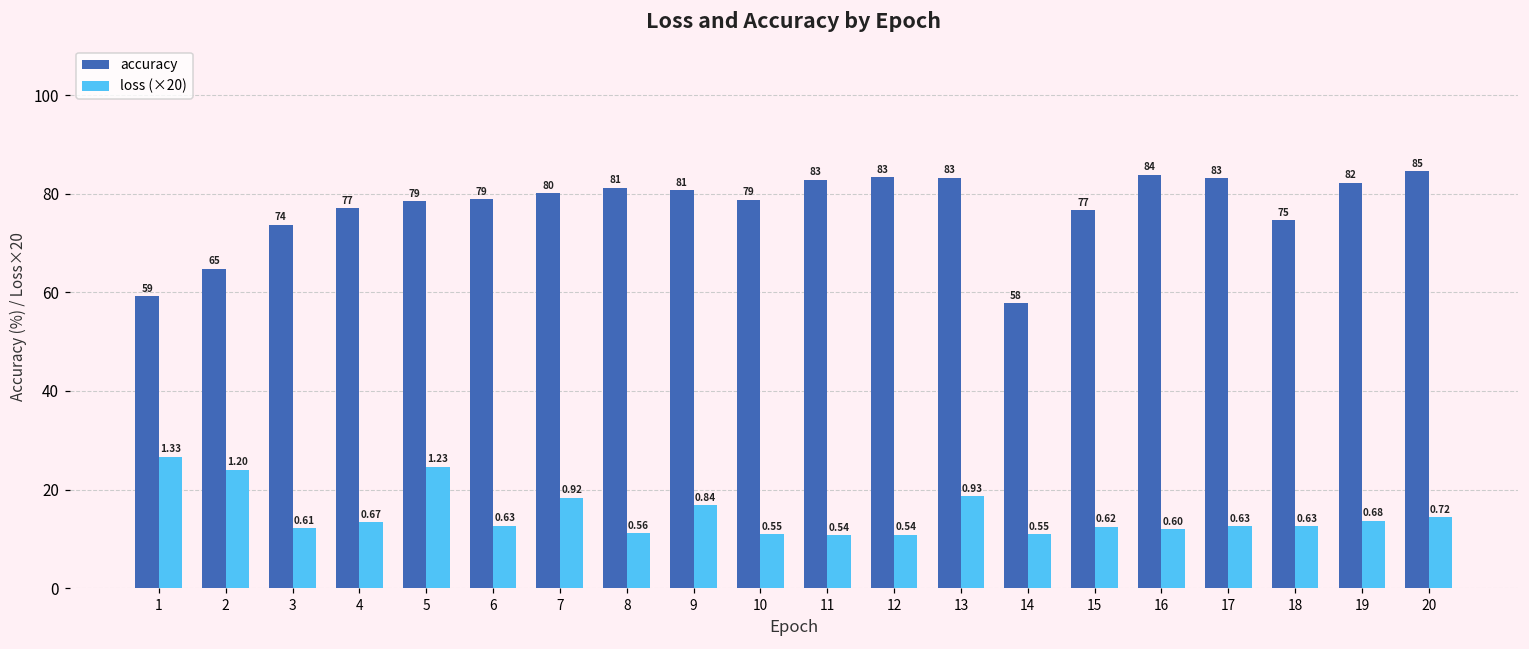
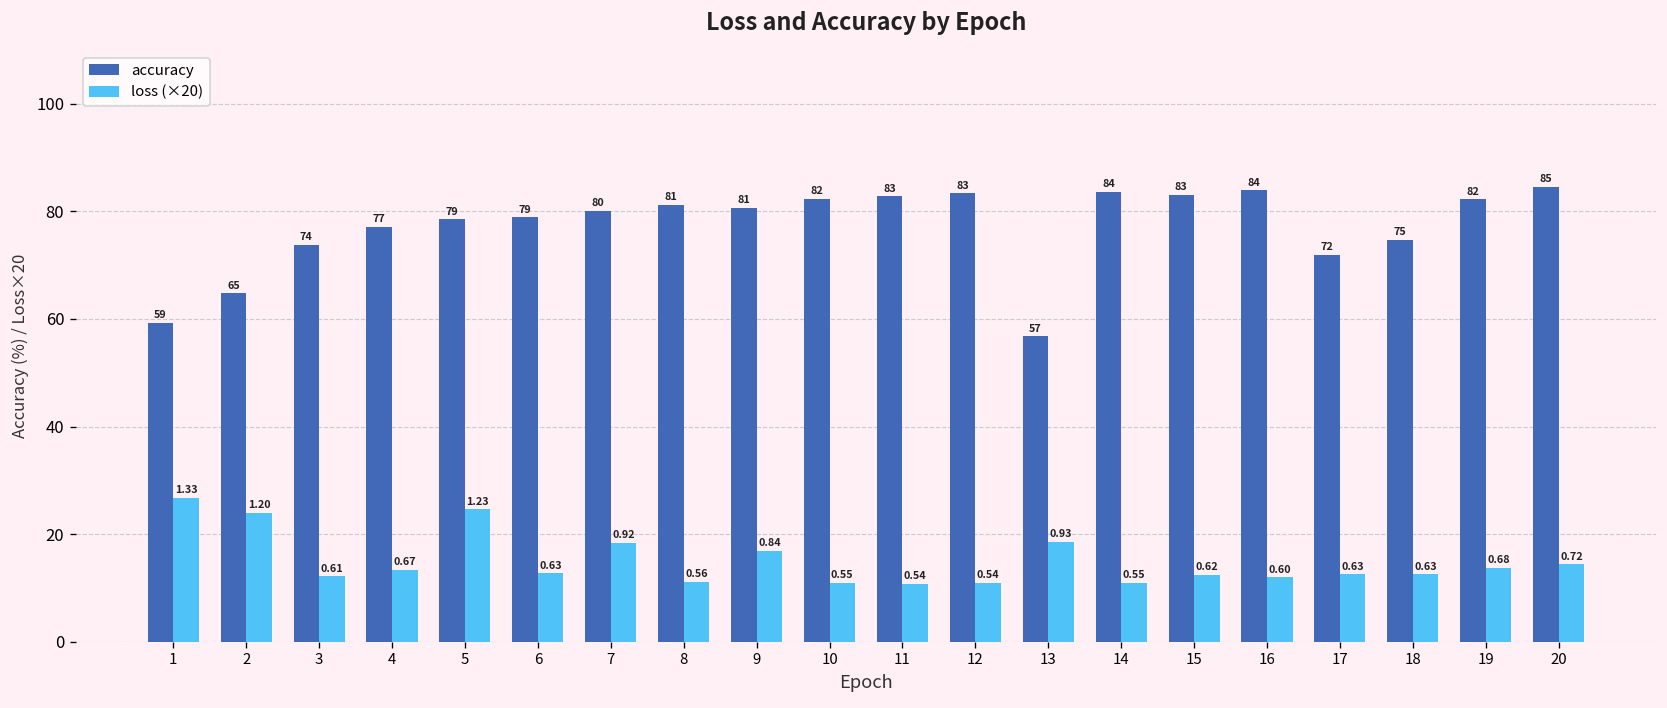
  {
    "accuracy": {
      "1": 59,
      "2": 65,
      "3": 74,
      "4": 77,
      "5": 79,
      "6": 79,
      "7": 80,
      "8": 81,
      "9": 81,
-     "10": 79,
+     "10": 82,
      "11": 83,
      "12": 83,
-     "13": 83,
-     "14": 58,
-     "15": 77,
+     "13": 57,
+     "14": 84,
+     "15": 83,
      "16": 84,
-     "17": 83,
+     "17": 72,
      "18": 75,
      "19": 82,
      "20": 85
    }
  }
